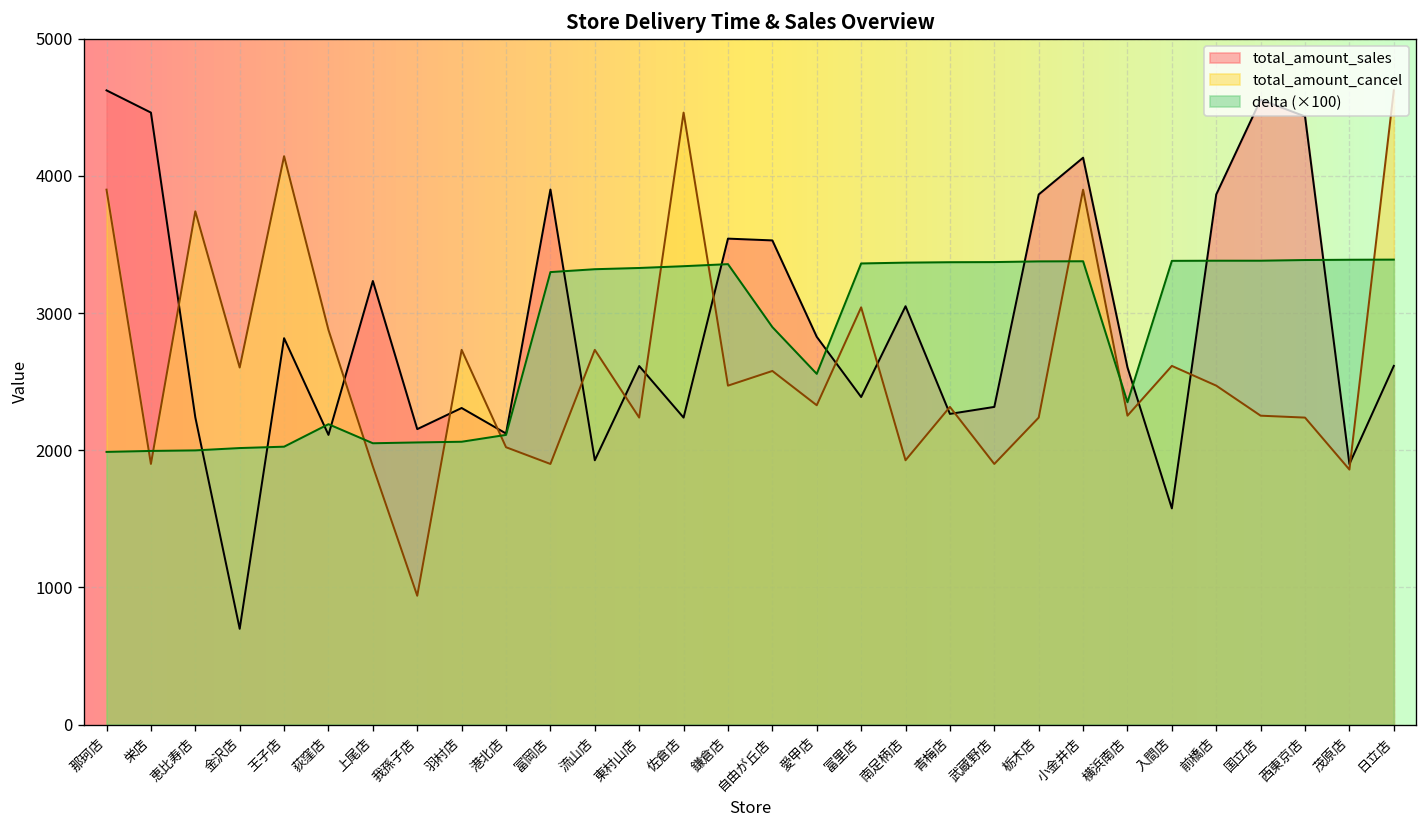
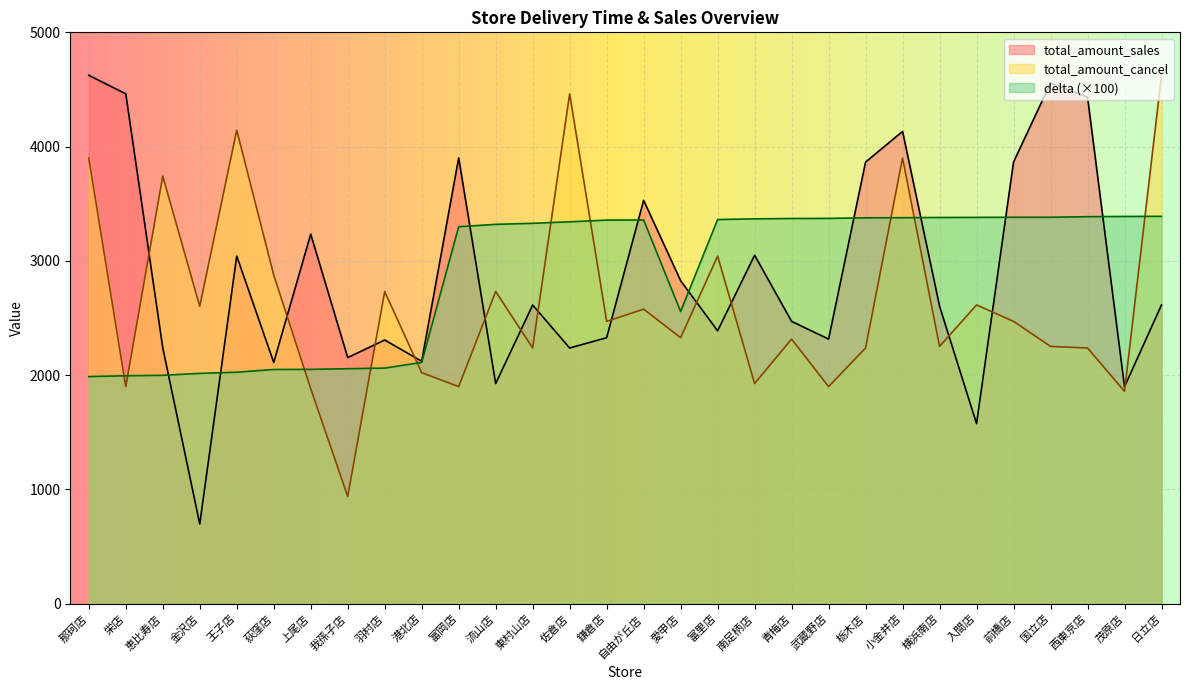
  {
    "total_amount_sales": {
      "那珂店": 4620,
      "栄店": 4460,
      "恵比寿店": 2240,
      "金沢店": 700,
-     "王子店": 2820,
+     "王子店": 3040,
      "荻窪店": 2110,
      "上尾店": 3230,
      "我孫子店": 2150,
      "羽村店": 2310,
      "富岡店": 3900,
      "流山店": 1930,
      "東村山店": 2610,
      "佐倉店": 2240,
-     "鎌倉店": 3540,
+     "鎌倉店": 2330,
      "自由が丘店": 3530,
      "愛甲店": 2830,
      "富里店": 2390,
      "南足柄店": 3050,
-     "青梅店": 2270,
+     "青梅店": 2470,
      "武蔵野店": 2320,
      "栃木店": 3870,
      "小金井店": 4130,
      "横浜南店": 2600,
      "入間店": 1580,
      "前橋店": 3870,
      "茂原店": 1900,
      "日立店": 2620
    },
    "total_amount_cancel": {
      "那珂店": 3900,
      "栄店": 1900,
      "恵比寿店": 3740,
      "金沢店": 2600,
      "王子店": 4140,
      "荻窪店": 2880,
      "上尾店": 1880,
      "我孫子店": 940,
      "羽村店": 2730,
      "港北店": 2020,
      "富岡店": 1900,
      "流山店": 2730,
      "東村山店": 2240,
      "佐倉店": 4460,
      "鎌倉店": 2470,
      "自由が丘店": 2580,
      "愛甲店": 2330,
      "富里店": 3040,
      "南足柄店": 1930,
      "青梅店": 2320,
      "武蔵野店": 1900,
      "栃木店": 2240,
      "小金井店": 3900,
      "横浜南店": 2250,
      "入間店": 2620,
      "前橋店": 2470,
      "国立店": 2250,
      "西東京店": 2240,
      "茂原店": 1860
    },
    "delta (×100)": {
      "那珂店": 1990,
      "栄店": 2000,
      "恵比寿店": 2000,
      "金沢店": 2020,
      "王子店": 2030,
-     "荻窪店": 2190,
+     "荻窪店": 2050,
      "上尾店": 2050,
      "我孫子店": 2060,
      "羽村店": 2060,
      "富岡店": 3300,
      "流山店": 3320,
      "東村山店": 3330,
      "佐倉店": 3340,
      "鎌倉店": 3360,
-     "自由が丘店": 2900,
+     "自由が丘店": 3360,
      "愛甲店": 2560,
      "富里店": 3360,
      "南足柄店": 3370,
      "青梅店": 3370,
      "武蔵野店": 3370,
      "栃木店": 3380,
      "小金井店": 3380,
-     "横浜南店": 2350,
+     "横浜南店": 3380,
      "入間店": 3380,
      "前橋店": 3380,
      "国立店": 3380,
      "西東京店": 3390,
      "茂原店": 3390,
      "日立店": 3390
    }
  }
